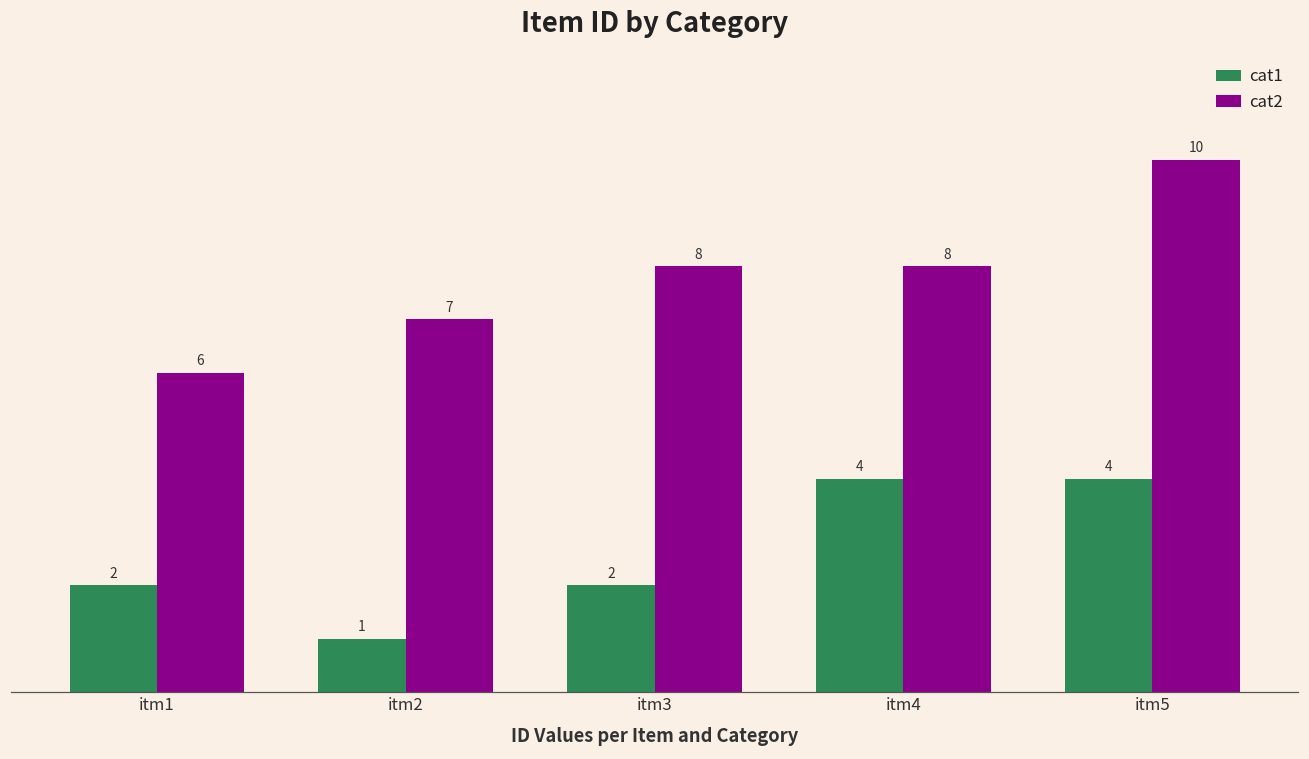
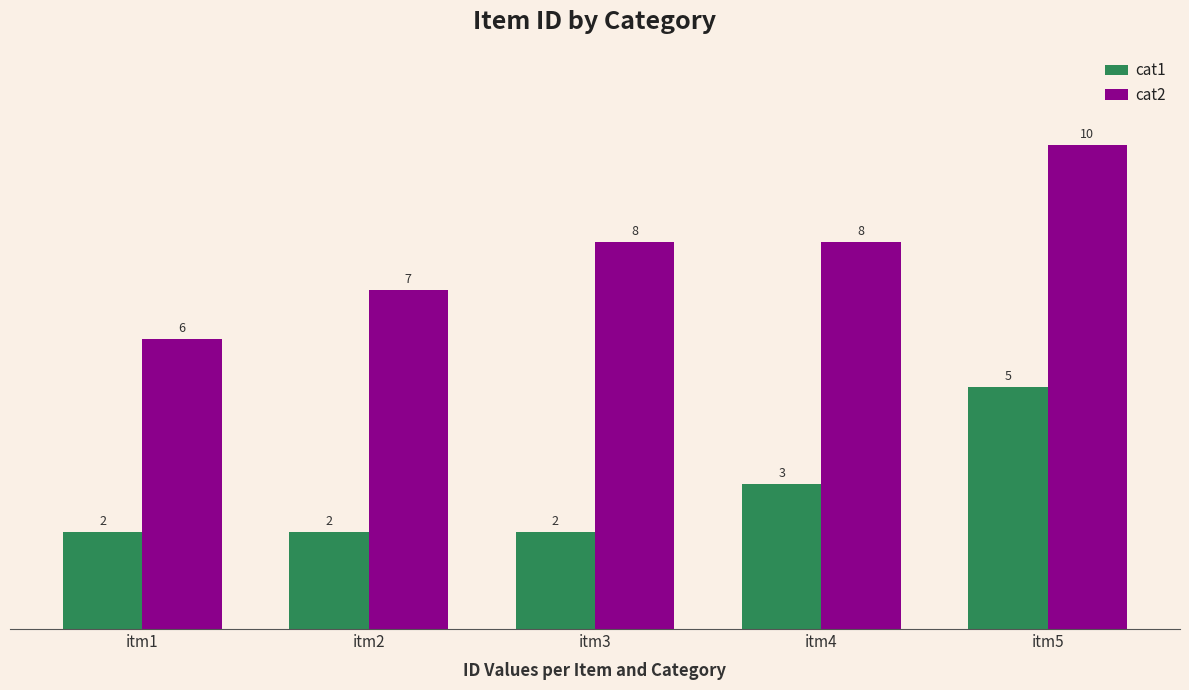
  {
    "cat1": {
      "itm1": 2,
-     "itm2": 1,
+     "itm2": 2,
      "itm3": 2,
-     "itm4": 4,
-     "itm5": 4
+     "itm4": 3,
+     "itm5": 5
    },
    "cat2": {
      "itm1": 6,
      "itm2": 7,
      "itm3": 8,
      "itm4": 8,
      "itm5": 10
    }
  }
